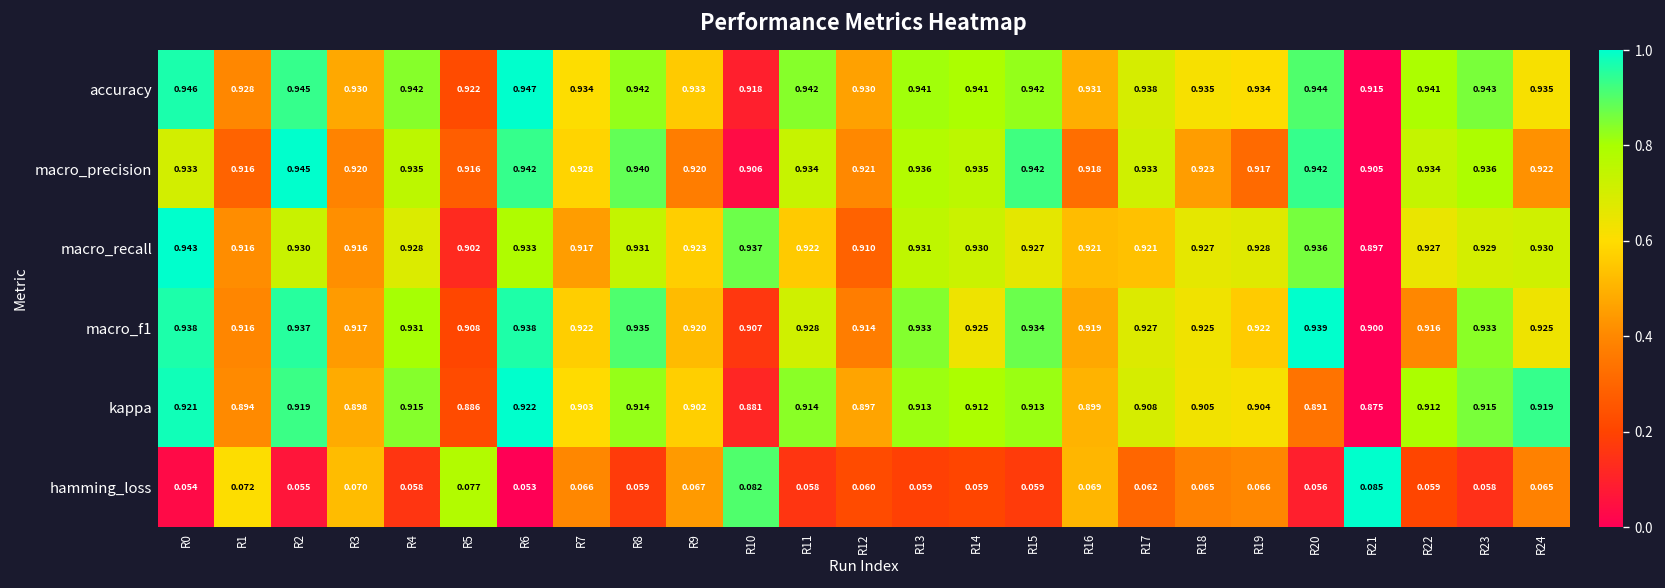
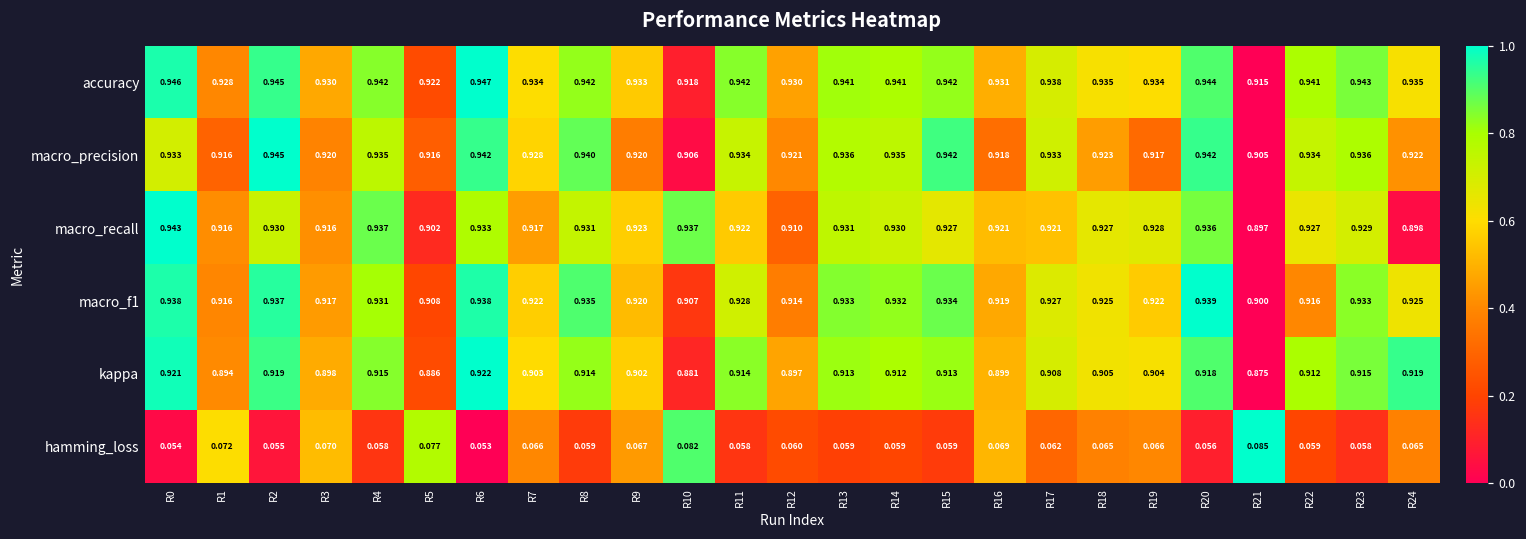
  {
    "accuracy": {
      "R0": 0.946,
      "R1": 0.928,
      "R2": 0.945,
      "R3": 0.930,
      "R4": 0.942,
      "R5": 0.922,
      "R6": 0.947,
      "R7": 0.934,
      "R8": 0.942,
      "R9": 0.933,
      "R10": 0.918,
      "R11": 0.942,
      "R12": 0.930,
      "R13": 0.941,
      "R14": 0.941,
      "R15": 0.942,
      "R16": 0.931,
      "R17": 0.938,
      "R18": 0.935,
      "R19": 0.934,
      "R20": 0.944,
      "R21": 0.915,
      "R22": 0.941,
      "R23": 0.943,
      "R24": 0.935
    },
    "macro_precision": {
      "R0": 0.933,
      "R1": 0.916,
      "R2": 0.945,
      "R3": 0.920,
      "R4": 0.935,
      "R5": 0.916,
      "R6": 0.942,
      "R7": 0.928,
      "R8": 0.940,
      "R9": 0.920,
      "R10": 0.906,
      "R11": 0.934,
      "R12": 0.921,
      "R13": 0.936,
      "R14": 0.935,
      "R15": 0.942,
      "R16": 0.918,
      "R17": 0.933,
      "R18": 0.923,
      "R19": 0.917,
      "R20": 0.942,
      "R21": 0.905,
      "R22": 0.934,
      "R23": 0.936,
      "R24": 0.922
    },
    "macro_recall": {
      "R0": 0.943,
      "R1": 0.916,
      "R2": 0.930,
      "R3": 0.916,
-     "R4": 0.928,
+     "R4": 0.937,
      "R5": 0.902,
      "R6": 0.933,
      "R7": 0.917,
      "R8": 0.931,
      "R9": 0.923,
      "R10": 0.937,
      "R11": 0.922,
      "R12": 0.910,
      "R13": 0.931,
      "R14": 0.930,
      "R15": 0.927,
      "R16": 0.921,
      "R17": 0.921,
      "R18": 0.927,
      "R19": 0.928,
      "R20": 0.936,
      "R21": 0.897,
      "R22": 0.927,
      "R23": 0.929,
-     "R24": 0.930
+     "R24": 0.898
    },
    "macro_f1": {
      "R0": 0.938,
      "R1": 0.916,
      "R2": 0.937,
      "R3": 0.917,
      "R4": 0.931,
      "R5": 0.908,
      "R6": 0.938,
      "R7": 0.922,
      "R8": 0.935,
      "R9": 0.920,
      "R10": 0.907,
      "R11": 0.928,
      "R12": 0.914,
      "R13": 0.933,
-     "R14": 0.925,
+     "R14": 0.932,
      "R15": 0.934,
      "R16": 0.919,
      "R17": 0.927,
      "R18": 0.925,
      "R19": 0.922,
      "R20": 0.939,
      "R21": 0.900,
      "R22": 0.916,
      "R23": 0.933,
      "R24": 0.925
    },
    "kappa": {
      "R0": 0.921,
      "R1": 0.894,
      "R2": 0.919,
      "R3": 0.898,
      "R4": 0.915,
      "R5": 0.886,
      "R6": 0.922,
      "R7": 0.903,
      "R8": 0.914,
      "R9": 0.902,
      "R10": 0.881,
      "R11": 0.914,
      "R12": 0.897,
      "R13": 0.913,
      "R14": 0.912,
      "R15": 0.913,
      "R16": 0.899,
      "R17": 0.908,
      "R18": 0.905,
      "R19": 0.904,
-     "R20": 0.891,
+     "R20": 0.918,
      "R21": 0.875,
      "R22": 0.912,
      "R23": 0.915,
      "R24": 0.919
    },
    "hamming_loss": {
      "R0": 0.054,
      "R1": 0.072,
      "R2": 0.055,
      "R3": 0.070,
      "R4": 0.058,
      "R5": 0.077,
      "R6": 0.053,
      "R7": 0.066,
      "R8": 0.059,
      "R9": 0.067,
      "R10": 0.082,
      "R11": 0.058,
      "R12": 0.060,
      "R13": 0.059,
      "R14": 0.059,
      "R15": 0.059,
      "R16": 0.069,
      "R17": 0.062,
      "R18": 0.065,
      "R19": 0.066,
      "R20": 0.056,
      "R21": 0.085,
      "R22": 0.059,
      "R23": 0.058,
      "R24": 0.065
    }
  }
